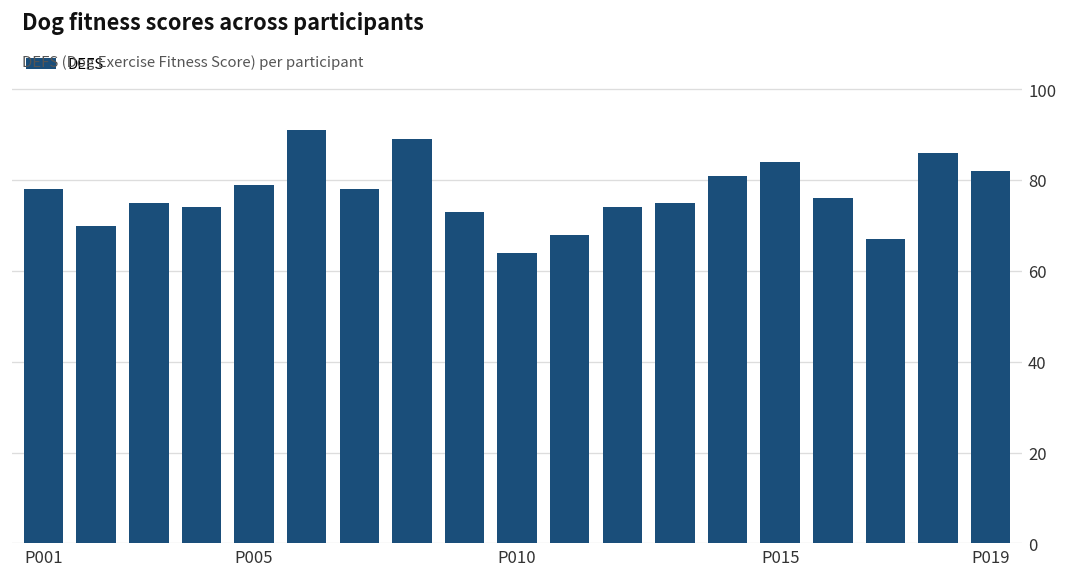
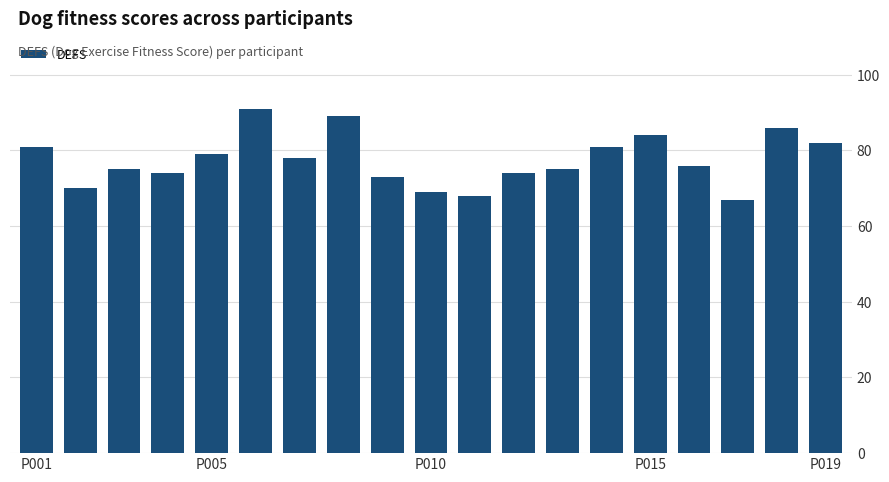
  {
-   "P001": 78,
+   "P001": 81,
    "P005": 79,
-   "P010": 64,
+   "P010": 69,
    "P015": 84,
    "P019": 82
  }
